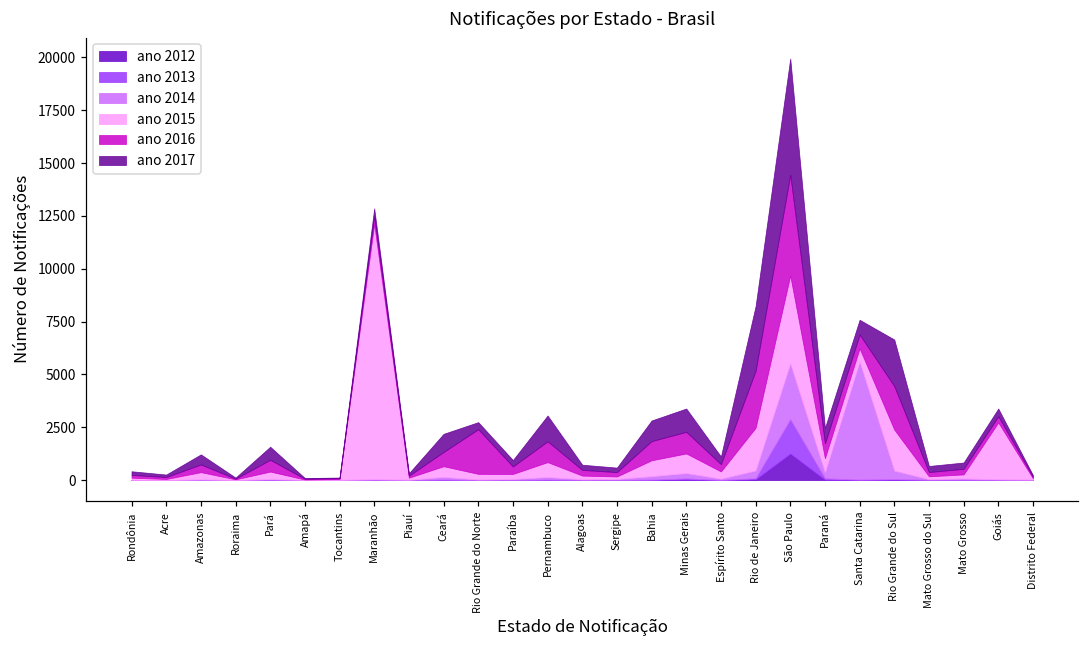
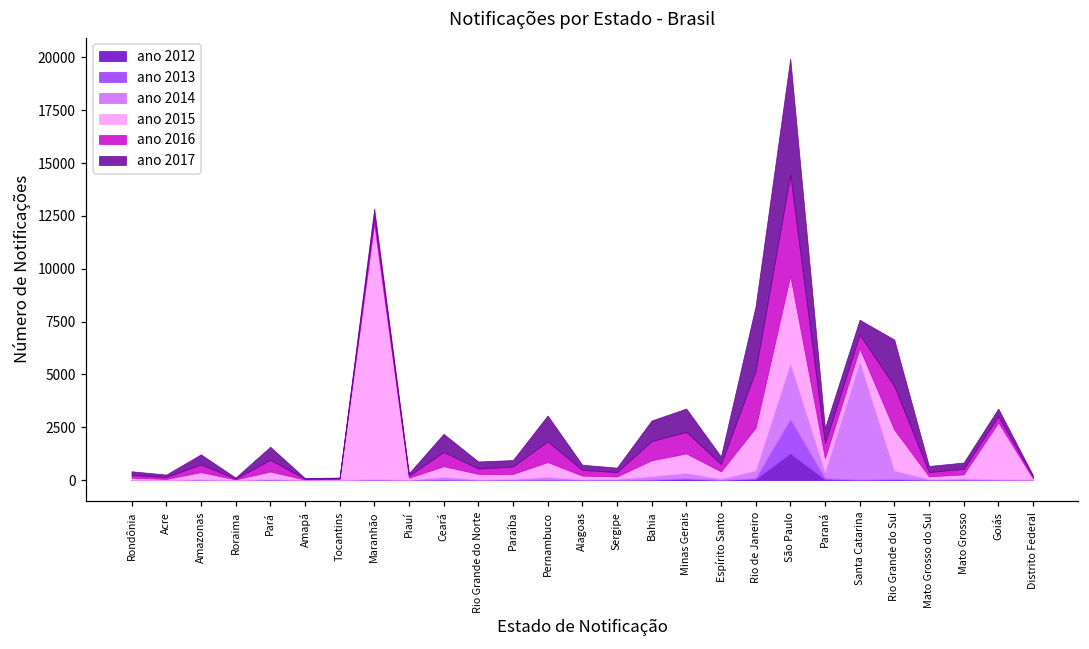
  {
    "ano 2013": {
      "São Paulo": 1600
    },
    "ano 2014": {
      "Bahia": 200,
      "Minas Gerais": 300,
      "Rio de Janeiro": 400,
      "São Paulo": 2600,
      "Paraná": 300,
      "Santa Catarina": 5600,
      "Rio Grande do Sul": 400
    },
    "ano 2015": {
      "Amazonas": 300,
      "Pará": 400,
      "Maranhão": 12100,
      "Ceará": 500,
      "Rio Grande do Norte": 300,
      "Paraíba": 200,
      "Pernambuco": 700,
      "Alagoas": 200,
      "Bahia": 800,
      "Minas Gerais": 900,
      "Espírito Santo": 300,
      "Rio de Janeiro": 2000,
      "São Paulo": 4200,
      "Paraná": 700,
      "Santa Catarina": 600,
      "Rio Grande do Sul": 1900,
      "Mato Grosso do Sul": 100,
      "Mato Grosso": 200,
      "Goiás": 2700
    },
    "ano 2016": {
      "Amazonas": 400,
      "Pará": 600,
      "Maranhão": 400,
      "Ceará": 700,
-     "Rio Grande do Norte": 2100,
+     "Rio Grande do Norte": 300,
      "Paraíba": 400,
      "Pernambuco": 1000,
      "Alagoas": 300,
      "Sergipe": 200,
      "Bahia": 900,
      "Minas Gerais": 1000,
      "Espírito Santo": 300,
      "Rio de Janeiro": 2700,
      "São Paulo": 4800,
      "Paraná": 700,
      "Santa Catarina": 700,
      "Rio Grande do Sul": 2100,
      "Mato Grosso do Sul": 200,
      "Mato Grosso": 300,
      "Goiás": 300
    }
  }
